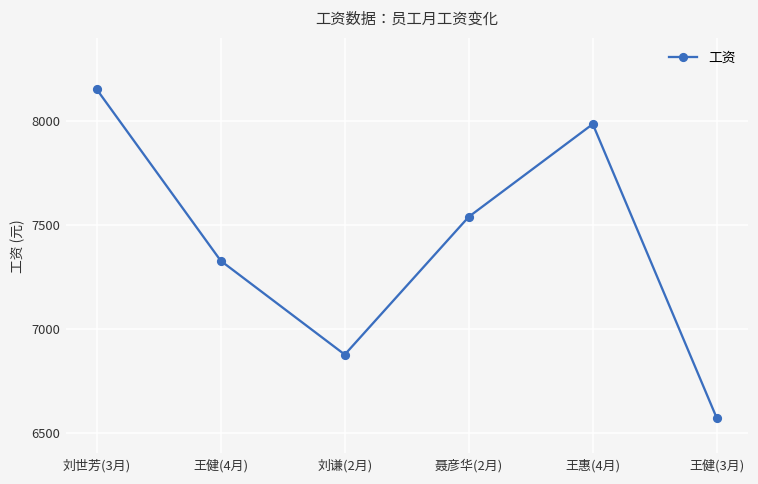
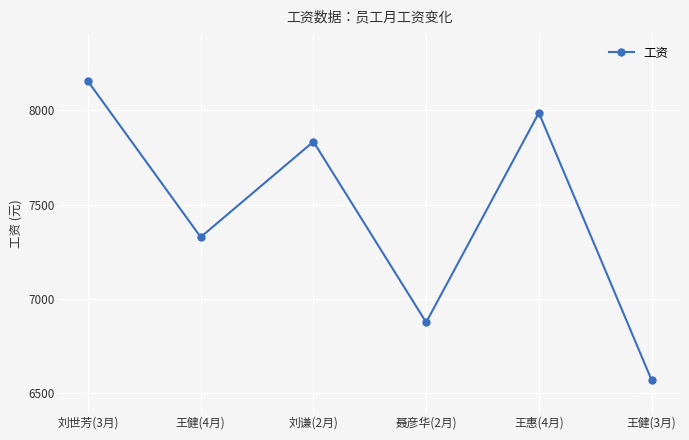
  {
    "刘世芳(3月)": 8150,
    "王健(4月)": 7330,
-   "刘谦(2月)": 6880,
-   "聂彦华(2月)": 7540,
+   "刘谦(2月)": 7830,
+   "聂彦华(2月)": 6880,
    "王惠(4月)": 7990,
    "王健(3月)": 6570
  }
